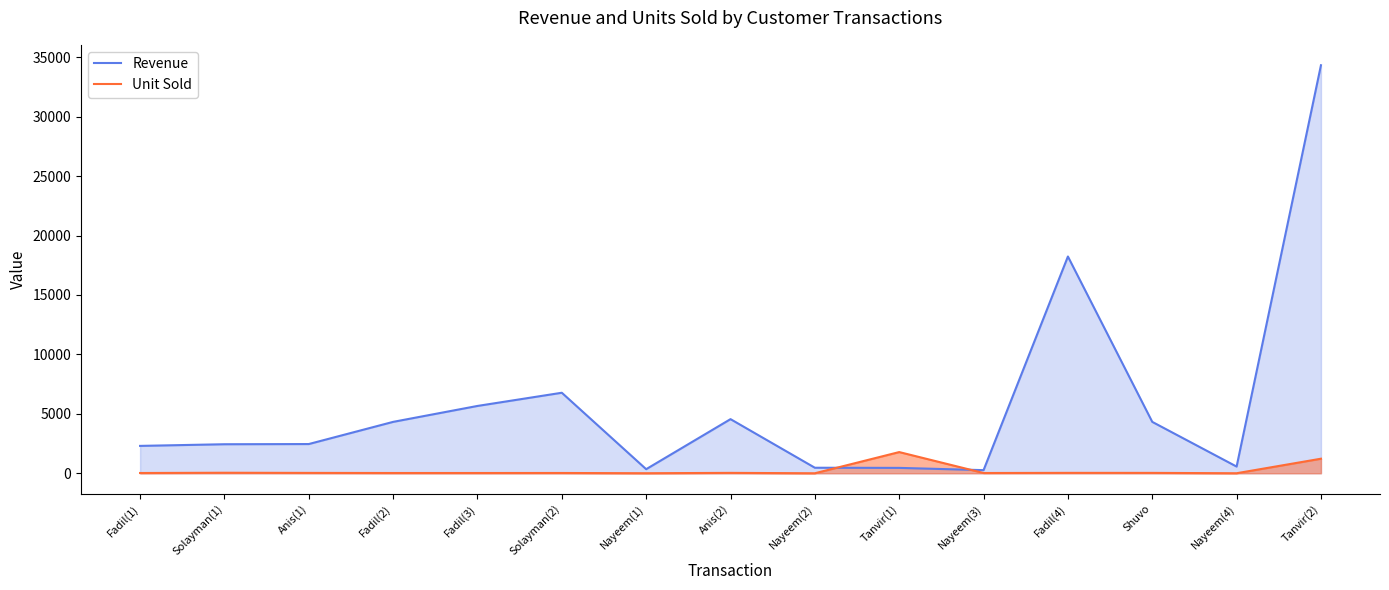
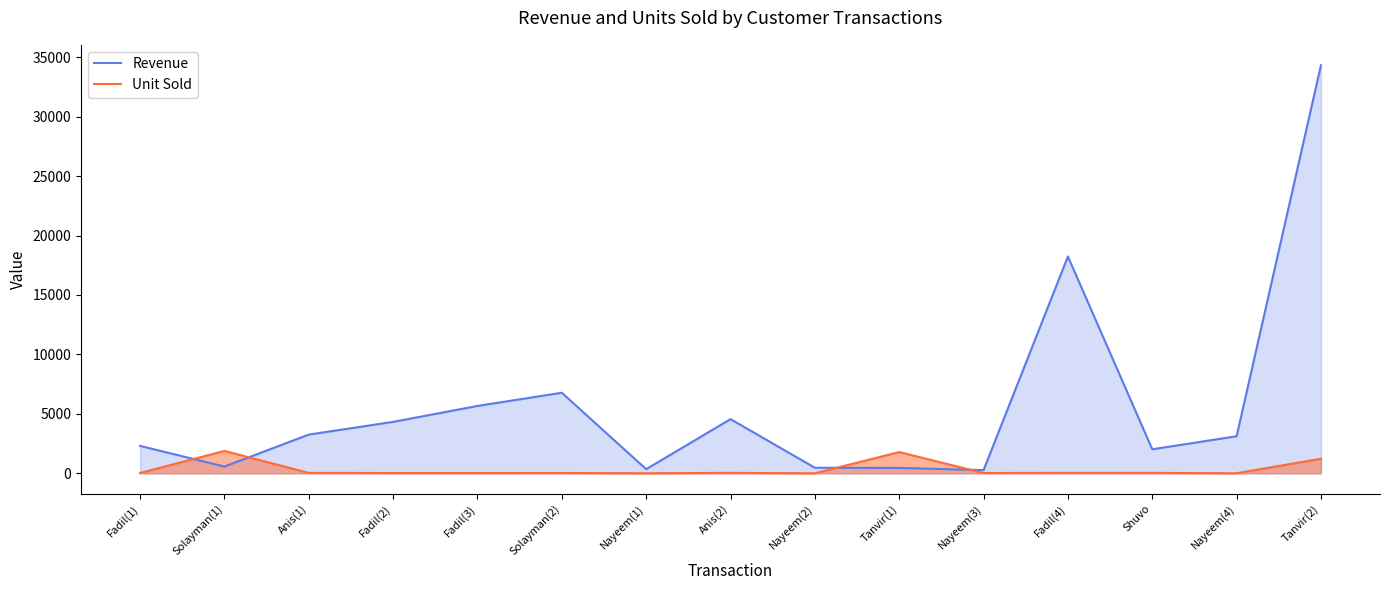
  {
    "Revenue": {
      "Fadil(1)": 2300,
-     "Solayman(1)": 2400,
-     "Anis(1)": 2500,
+     "Solayman(1)": 600,
+     "Anis(1)": 3300,
      "Fadil(2)": 4300,
      "Fadil(3)": 5700,
      "Solayman(2)": 6800,
      "Nayeem(1)": 300,
      "Anis(2)": 4600,
      "Nayeem(2)": 500,
      "Tanvir(1)": 500,
      "Nayeem(3)": 300,
      "Fadil(4)": 18200,
-     "Shuvo": 4300,
-     "Nayeem(4)": 600,
+     "Shuvo": 2000,
+     "Nayeem(4)": 3100,
      "Tanvir(2)": 34300
    },
    "Unit Sold": {
      "Fadil(1)": 0,
-     "Solayman(1)": 0,
+     "Solayman(1)": 1900,
      "Anis(1)": 0,
      "Fadil(2)": 0,
      "Fadil(3)": 0,
      "Solayman(2)": 0,
      "Nayeem(1)": 0,
      "Anis(2)": 0,
      "Nayeem(2)": 0,
      "Tanvir(1)": 1800,
      "Nayeem(3)": 0,
      "Fadil(4)": 0,
      "Shuvo": 0,
      "Nayeem(4)": 0,
      "Tanvir(2)": 1200
    }
  }
